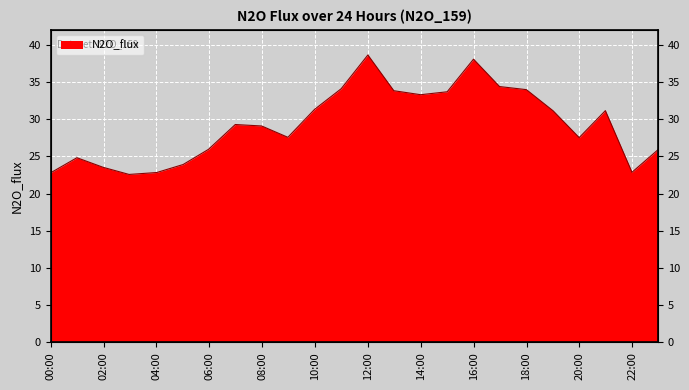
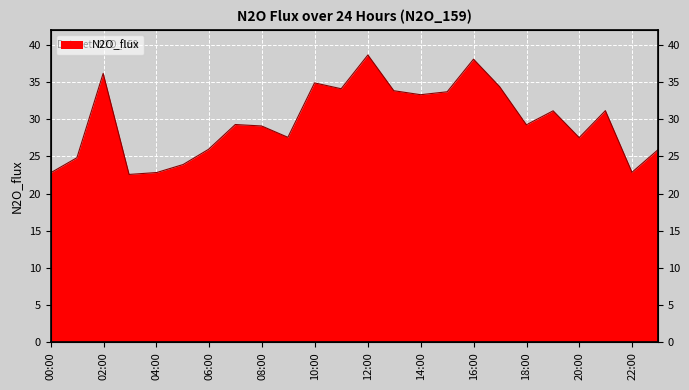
  {
    "00:00": 23,
-   "02:00": 24,
+   "02:00": 36,
    "04:00": 23,
-   "10:00": 31,
+   "10:00": 35,
    "12:00": 39,
    "14:00": 33,
    "16:00": 38,
-   "18:00": 34,
+   "18:00": 29,
    "20:00": 28,
    "22:00": 23
  }
